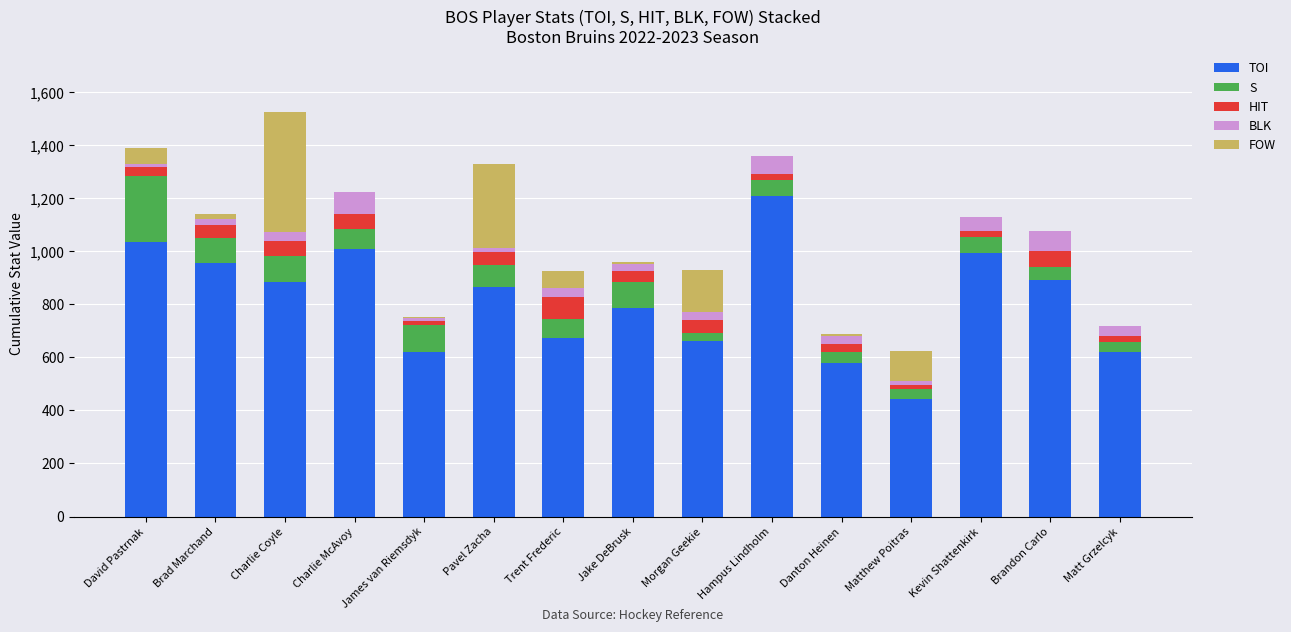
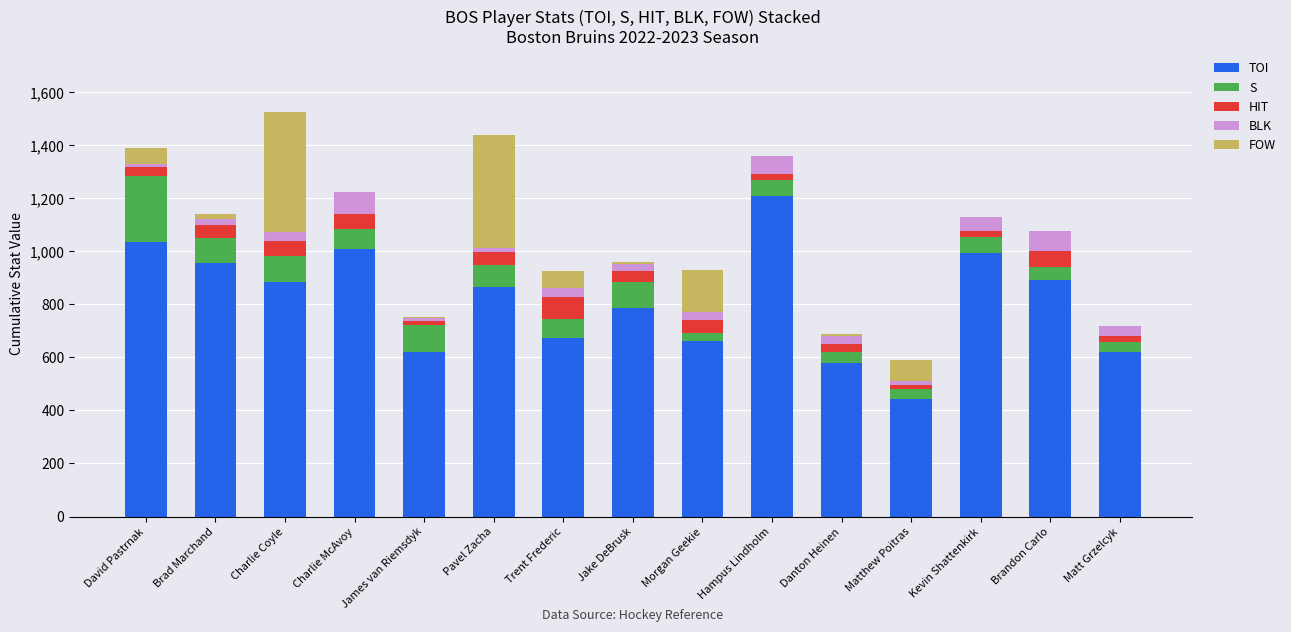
  {
    "TOI": {
      "David Pastrnak": "1,040",
      "Brad Marchand": "960",
      "Charlie Coyle": "880",
      "Charlie McAvoy": "1,010",
      "James van Riemsdyk": "620",
      "Pavel Zacha": "870",
      "Trent Frederic": "670",
      "Jake DeBrusk": "790",
      "Morgan Geekie": "660",
      "Hampus Lindholm": "1,210",
      "Danton Heinen": "580",
      "Matthew Poitras": "440",
      "Kevin Shattenkirk": "990",
      "Brandon Carlo": "890",
      "Matt Grzelcyk": "620"
    },
    "S": {
      "David Pastrnak": "250",
      "Brad Marchand": "90",
      "Charlie Coyle": "100",
      "Charlie McAvoy": "80",
      "James van Riemsdyk": "100",
      "Pavel Zacha": "80",
      "Trent Frederic": "70",
      "Jake DeBrusk": "100",
      "Morgan Geekie": "30",
      "Hampus Lindholm": "60",
      "Danton Heinen": "40",
      "Matthew Poitras": "40",
      "Kevin Shattenkirk": "60",
      "Brandon Carlo": "50",
      "Matt Grzelcyk": "40"
    },
    "HIT": {
      "David Pastrnak": "40",
      "Brad Marchand": "50",
      "Charlie Coyle": "60",
      "Charlie McAvoy": "60",
      "James van Riemsdyk": "10",
      "Pavel Zacha": "50",
      "Trent Frederic": "80",
      "Jake DeBrusk": "40",
      "Morgan Geekie": "50",
      "Hampus Lindholm": "20",
      "Danton Heinen": "30",
      "Matthew Poitras": "20",
      "Kevin Shattenkirk": "20",
      "Brandon Carlo": "60",
      "Matt Grzelcyk": "20"
    },
    "BLK": {
      "David Pastrnak": "10",
      "Brad Marchand": "20",
      "Charlie Coyle": "30",
      "Charlie McAvoy": "90",
      "James van Riemsdyk": "10",
      "Pavel Zacha": "20",
      "Trent Frederic": "30",
      "Jake DeBrusk": "30",
      "Morgan Geekie": "30",
      "Hampus Lindholm": "70",
      "Danton Heinen": "30",
      "Matthew Poitras": "20",
      "Kevin Shattenkirk": "50",
      "Brandon Carlo": "80",
      "Matt Grzelcyk": "40"
    },
    "FOW": {
      "David Pastrnak": "60",
      "Brad Marchand": "20",
      "Charlie Coyle": "450",
      "Charlie McAvoy": "0",
-     "Pavel Zacha": "320",
+     "Pavel Zacha": "430",
      "Trent Frederic": "60",
      "Morgan Geekie": "160",
      "Hampus Lindholm": "0",
-     "Matthew Poitras": "110",
+     "Matthew Poitras": "80",
      "Kevin Shattenkirk": "0",
      "Brandon Carlo": "0",
      "Matt Grzelcyk": "0"
    }
  }
